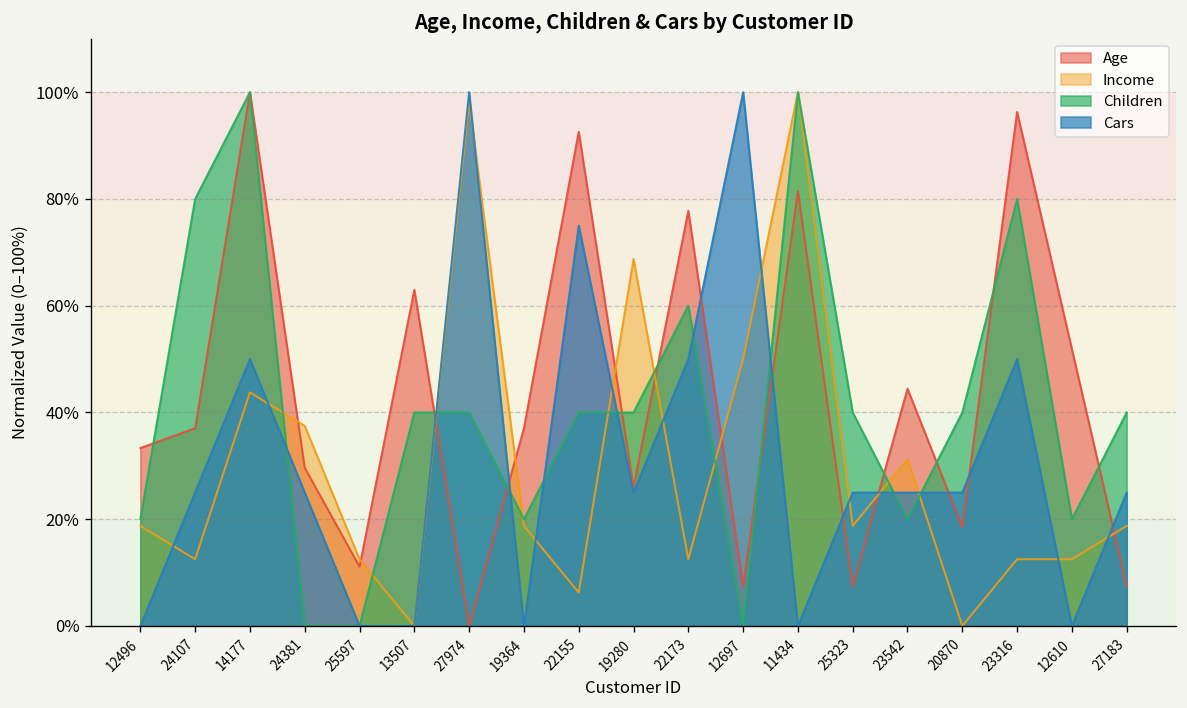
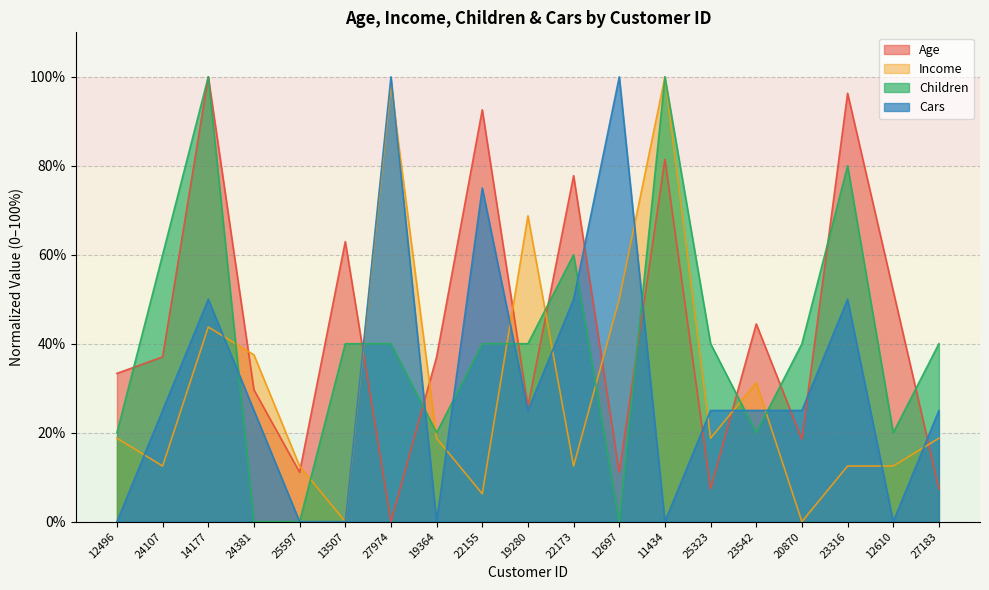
  {
    "Age": {
      "12496": "33%",
      "24107": "37%",
      "24381": "30%",
      "25597": "11%",
      "13507": "63%",
      "27974": "0%",
      "19364": "37%",
      "22155": "93%",
      "19280": "26%",
      "22173": "78%",
-     "12697": "7%",
+     "12697": "11%",
      "11434": "81%",
      "25323": "7%",
      "23542": "44%",
      "20870": "19%",
      "23316": "96%",
      "12610": "52%",
      "27183": "7%"
    },
    "Income": {
      "12496": "19%",
      "24107": "13%",
      "14177": "44%",
      "24381": "38%",
      "25597": "13%",
      "27974": "98%",
      "19364": "19%",
      "22155": "6%",
      "19280": "69%",
      "22173": "13%",
      "12697": "50%",
      "25323": "19%",
      "23542": "31%",
      "20870": "0%",
      "23316": "13%",
      "12610": "13%",
      "27183": "19%"
    },
    "Children": {
      "12496": "20%",
-     "24107": "80%",
+     "24107": "60%",
      "24381": "0%",
      "13507": "40%",
      "27974": "40%",
      "19364": "20%",
      "22155": "40%",
      "19280": "40%",
      "22173": "60%",
      "12697": "0%",
      "25323": "40%",
      "23542": "20%",
      "20870": "40%",
      "23316": "80%",
      "12610": "20%",
      "27183": "40%"
    },
    "Cars": {
      "12496": "0%",
      "24107": "25%",
      "14177": "50%",
      "24381": "25%",
      "27974": "100%",
      "19364": "0%",
      "22155": "75%",
      "19280": "25%",
      "22173": "50%",
      "12697": "100%",
      "11434": "0%",
      "25323": "25%",
      "23542": "25%",
      "20870": "25%",
      "23316": "50%",
      "12610": "0%",
      "27183": "25%"
    }
  }
